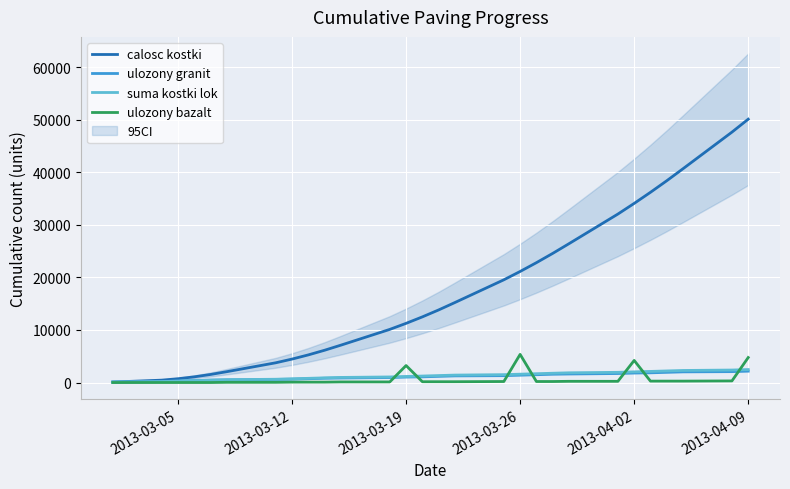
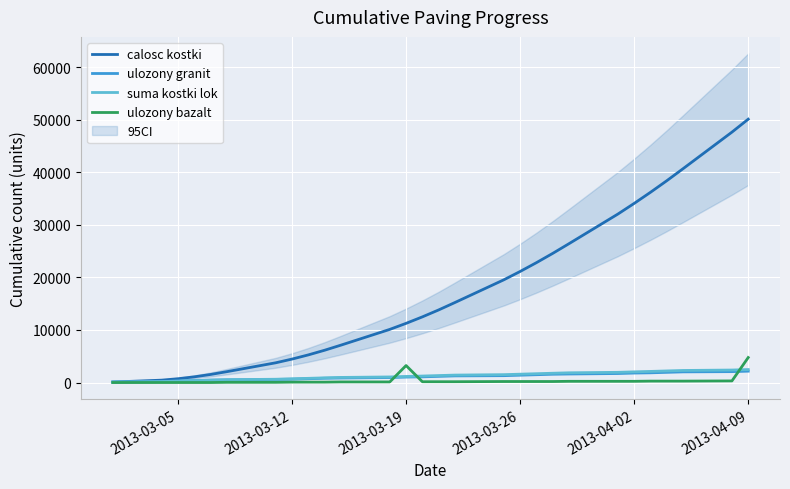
  {
    "ulozony bazalt": {
      "2013-03-12": 0,
      "2013-03-19": 3000,
-     "2013-03-26": 5000,
-     "2013-04-02": 4000,
+     "2013-03-26": 0,
+     "2013-04-02": 0,
      "2013-04-09": 5000
    }
  }
